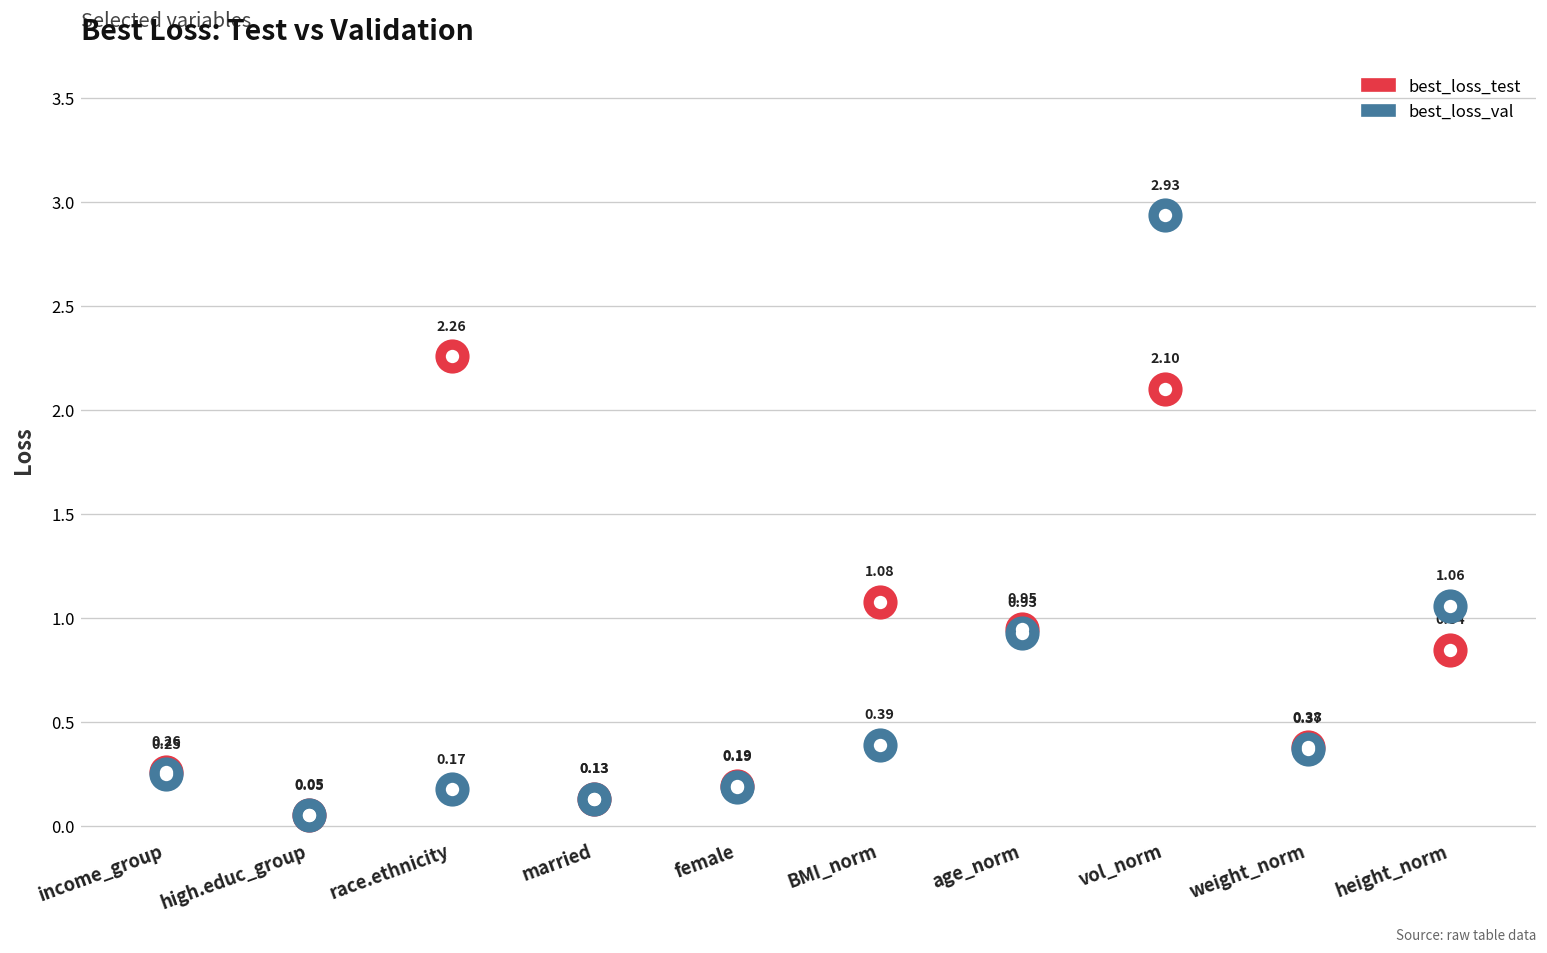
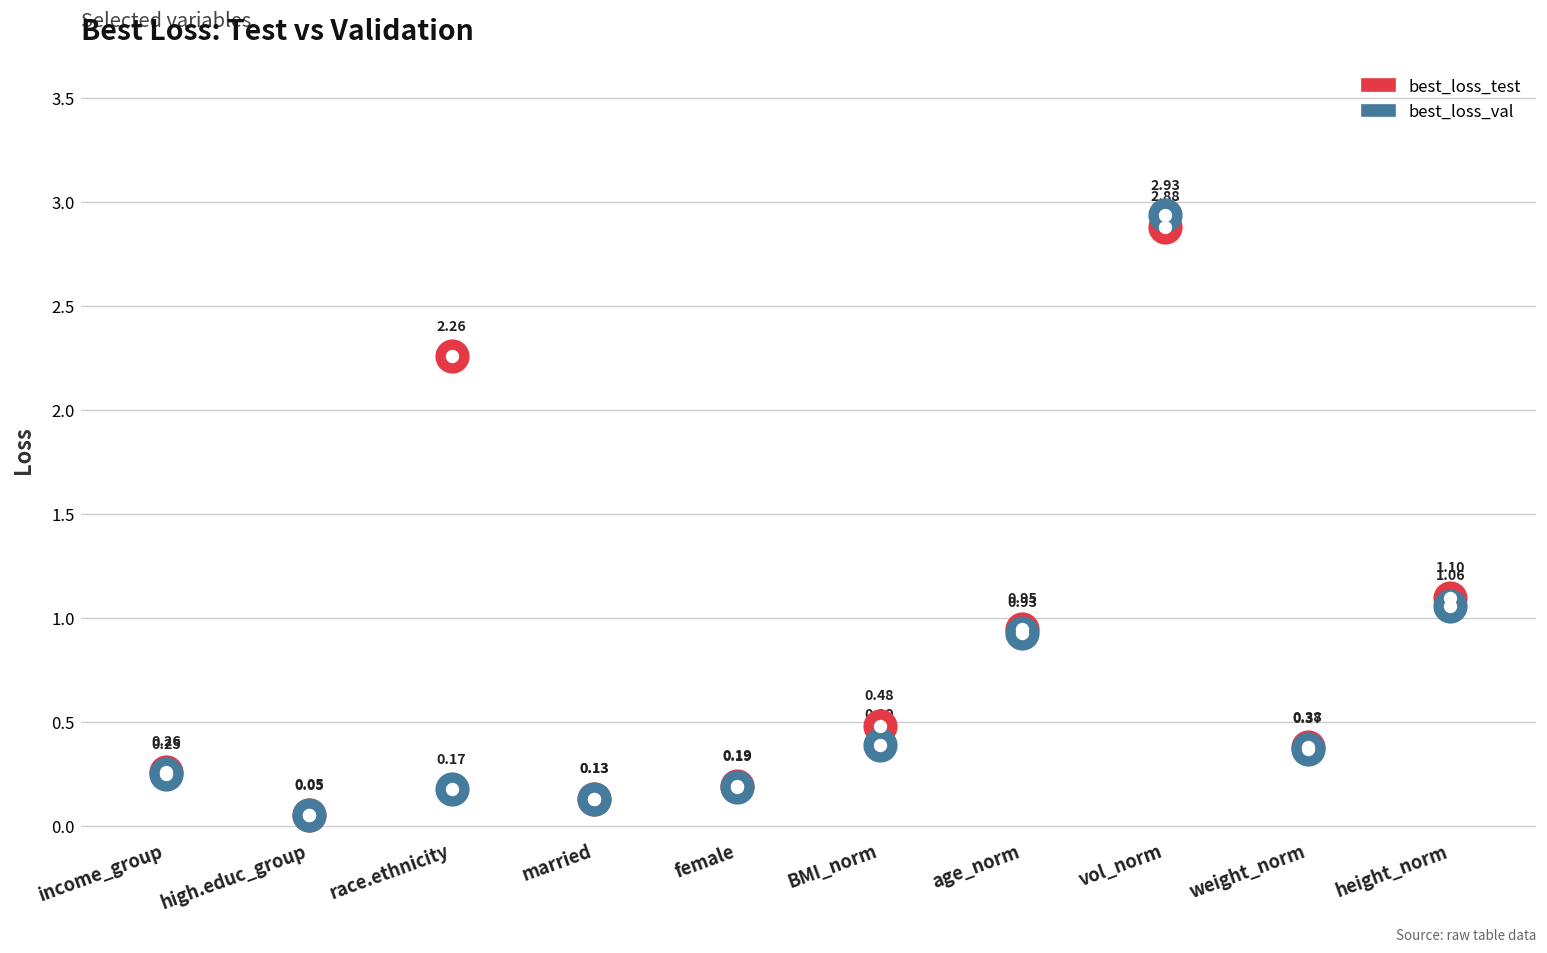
  {
    "best_loss_test": {
-     "BMI_norm": 1.08,
-     "vol_norm": 2.10,
-     "height_norm": 0.84
+     "BMI_norm": 0.48,
+     "vol_norm": 2.88,
+     "height_norm": 1.10
    }
  }
